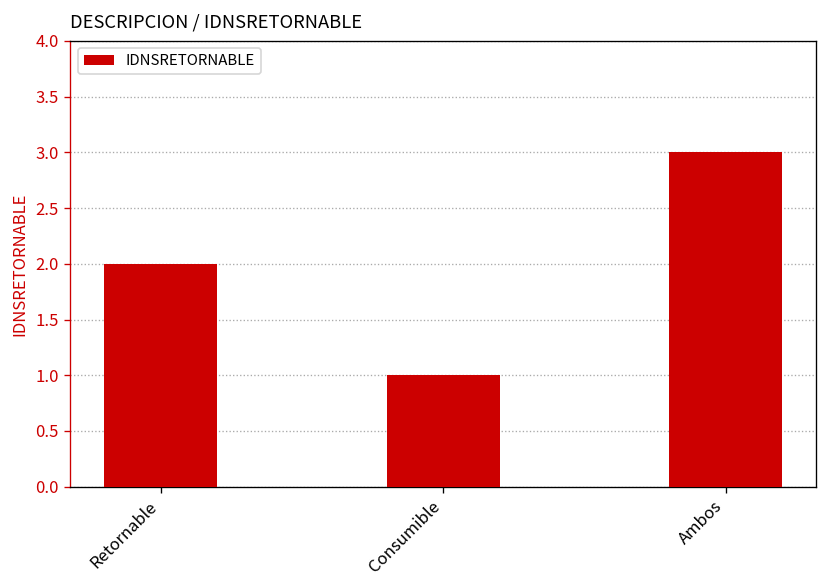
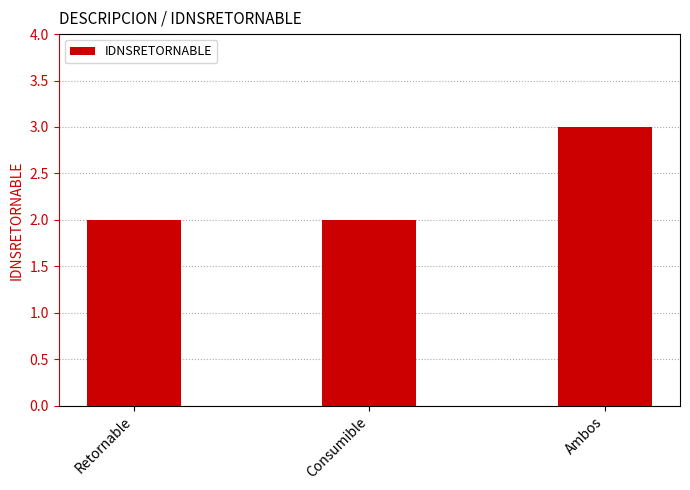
  {
    "Retornable": 2,
-   "Consumible": 1,
+   "Consumible": 2,
    "Ambos": 3
  }
